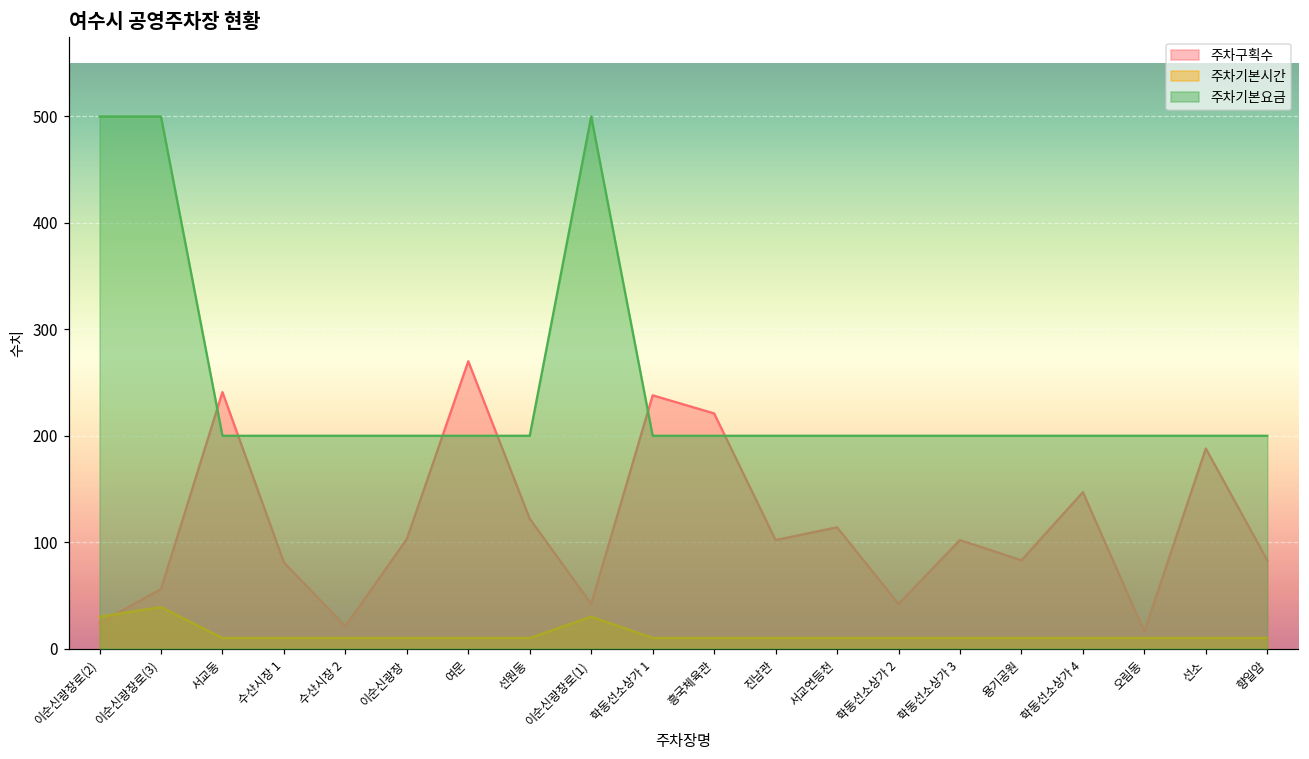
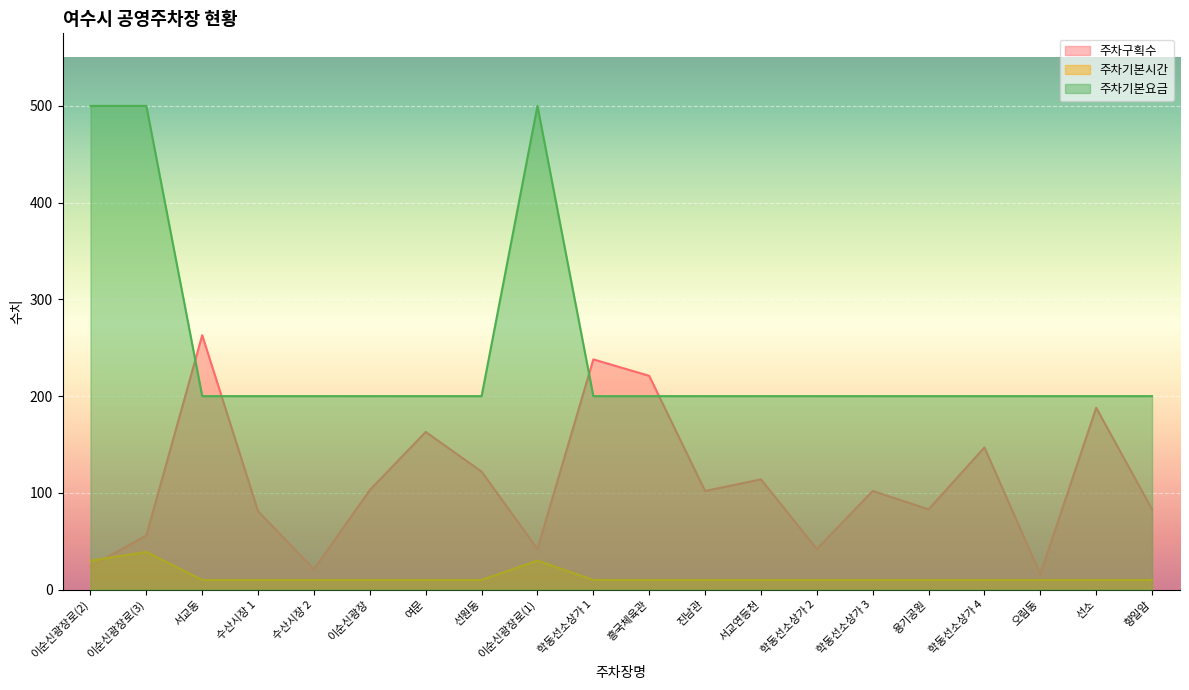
  {
    "주차구획수": {
      "이순신광장로(2)": 20,
      "이순신광장로(3)": 60,
-     "서교동": 240,
+     "서교동": 260,
      "수산시장 1": 80,
      "수산시장 2": 20,
      "이순신광장": 100,
-     "여문": 270,
+     "여문": 160,
      "선원동": 120,
      "이순신광장로(1)": 40,
      "학동선소상가 1": 240,
      "흥국체육관": 220,
      "진남관": 100,
      "서교연등천": 110,
      "학동선소상가 2": 40,
      "학동선소상가 3": 100,
      "용기공원": 80,
      "학동선소상가 4": 150,
      "오림동": 20,
      "선소": 190,
      "향일암": 80
    },
    "주차기본시간": {
      "이순신광장로(2)": 30,
      "이순신광장로(3)": 40,
      "서교동": 10,
      "수산시장 1": 10,
      "수산시장 2": 10,
      "이순신광장": 10,
      "여문": 10,
      "선원동": 10,
      "이순신광장로(1)": 30,
      "학동선소상가 1": 10,
      "흥국체육관": 10,
      "진남관": 10,
      "서교연등천": 10,
      "학동선소상가 2": 10,
      "학동선소상가 3": 10,
      "용기공원": 10,
      "학동선소상가 4": 10,
      "오림동": 10,
      "선소": 10,
      "향일암": 10
    },
    "주차기본요금": {
      "이순신광장로(2)": 500,
      "이순신광장로(3)": 500,
      "서교동": 200,
      "수산시장 1": 200,
      "수산시장 2": 200,
      "이순신광장": 200,
      "여문": 200,
      "선원동": 200,
      "이순신광장로(1)": 500,
      "학동선소상가 1": 200,
      "흥국체육관": 200,
      "진남관": 200,
      "서교연등천": 200,
      "학동선소상가 2": 200,
      "학동선소상가 3": 200,
      "용기공원": 200,
      "학동선소상가 4": 200,
      "오림동": 200,
      "선소": 200,
      "향일암": 200
    }
  }
